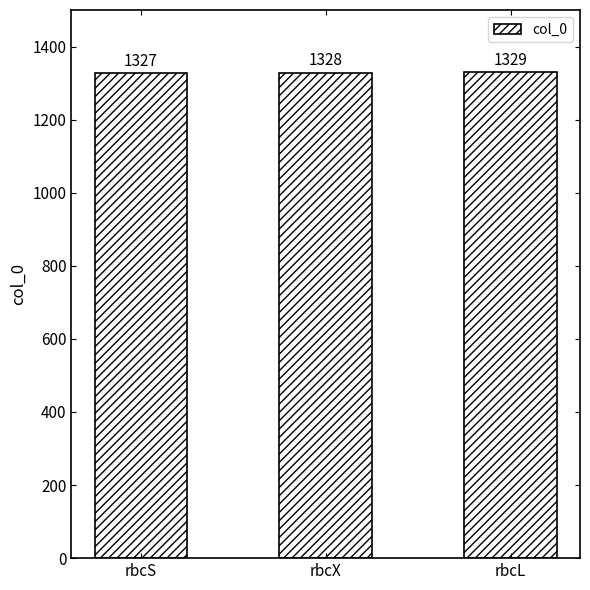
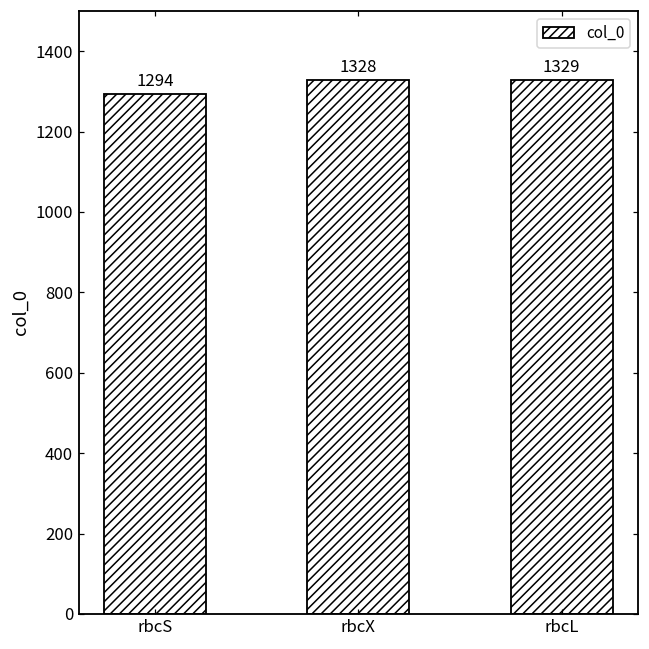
  {
-   "rbcS": 1327,
+   "rbcS": 1294,
    "rbcX": 1328,
    "rbcL": 1329
  }
